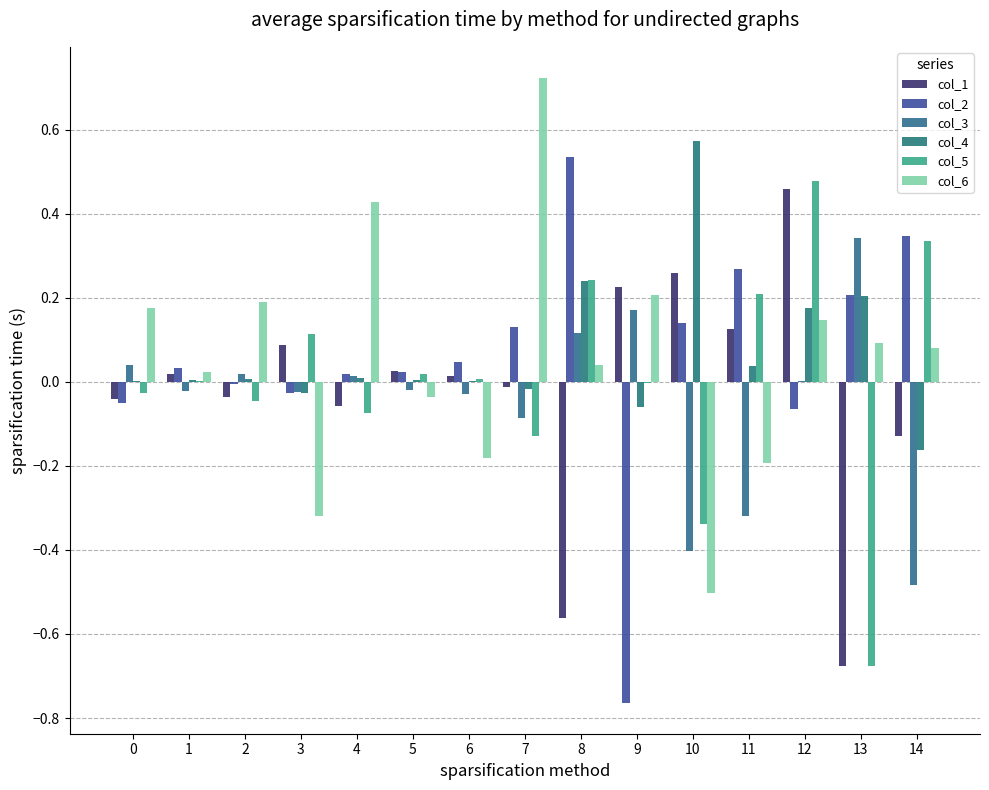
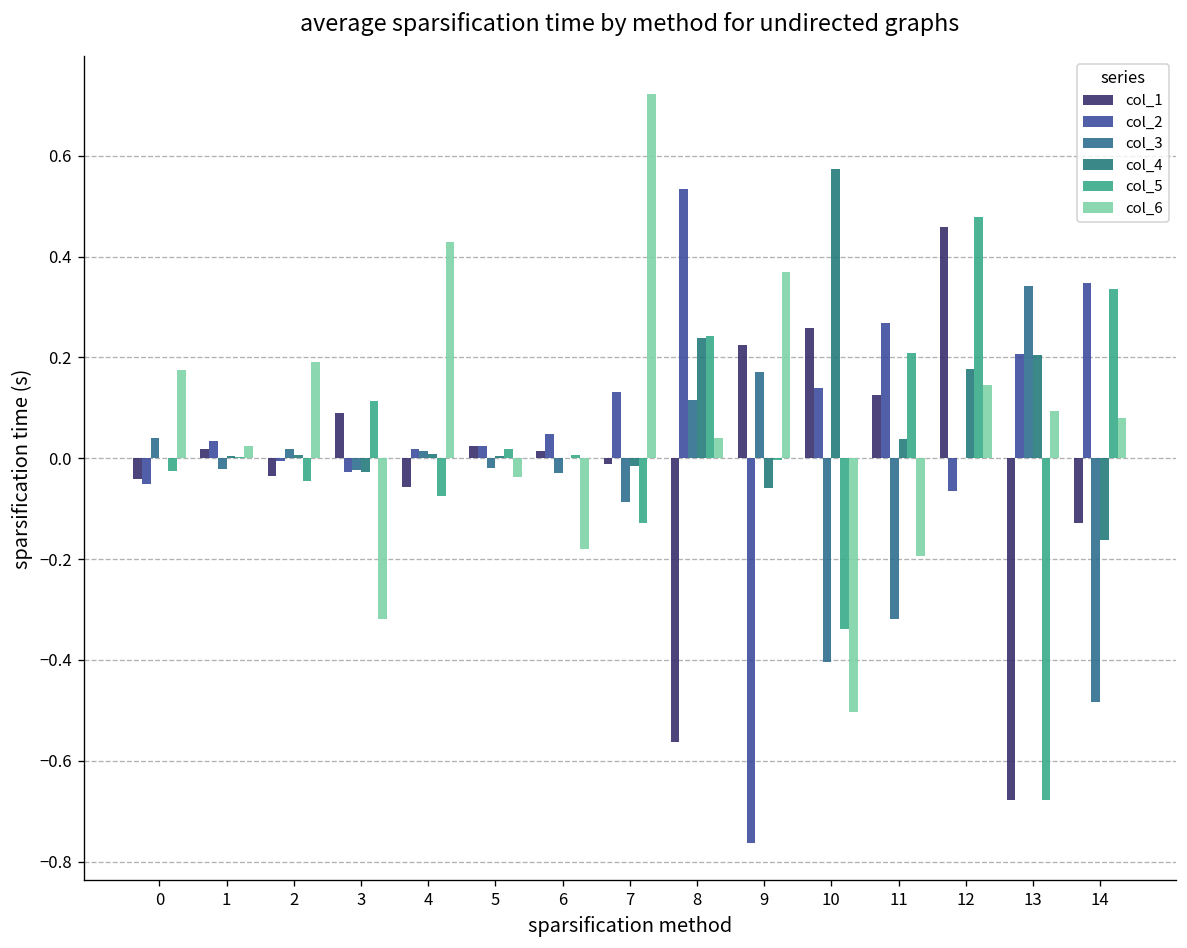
  {
    "col_6": {
      "0": 0.18,
      "1": 0.02,
      "2": 0.19,
      "3": -0.32,
      "4": 0.43,
      "5": -0.04,
      "6": -0.18,
      "7": 0.72,
      "8": 0.04,
-     "9": 0.21,
+     "9": 0.37,
      "10": -0.50,
      "11": -0.19,
      "12": 0.15,
      "13": 0.09,
      "14": 0.08
    }
  }
